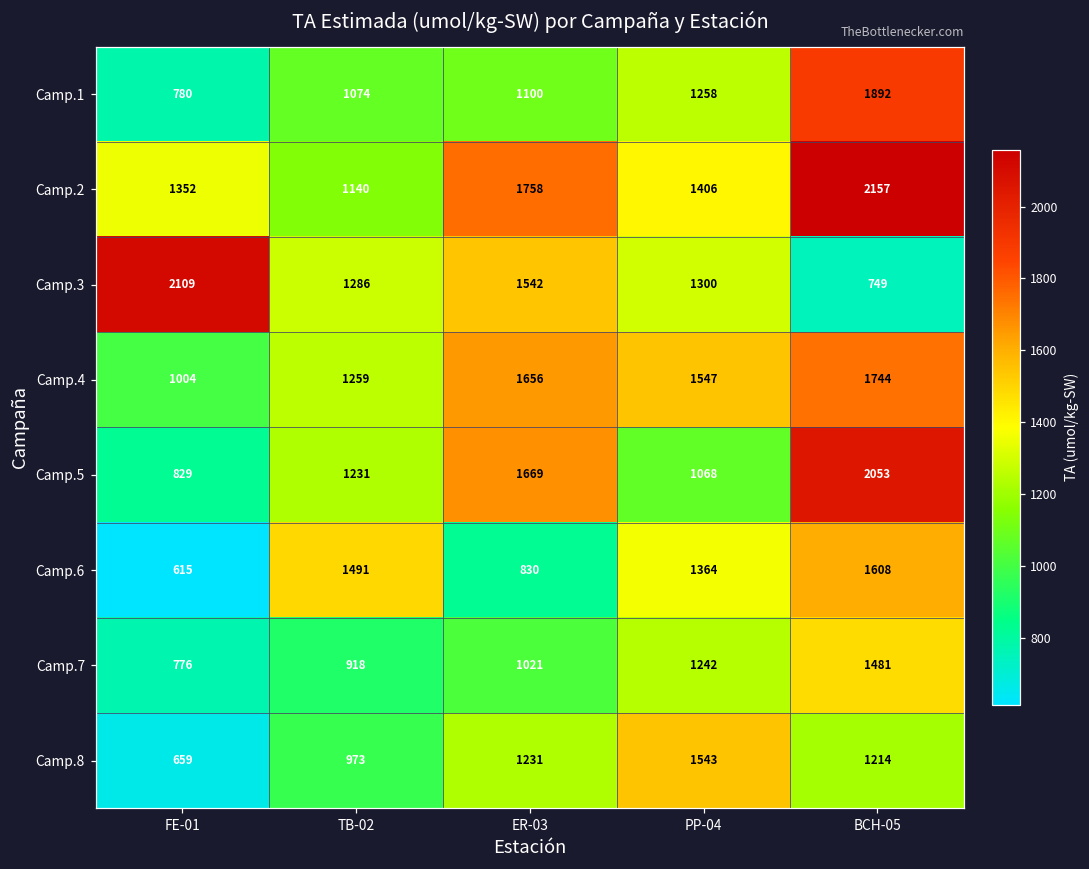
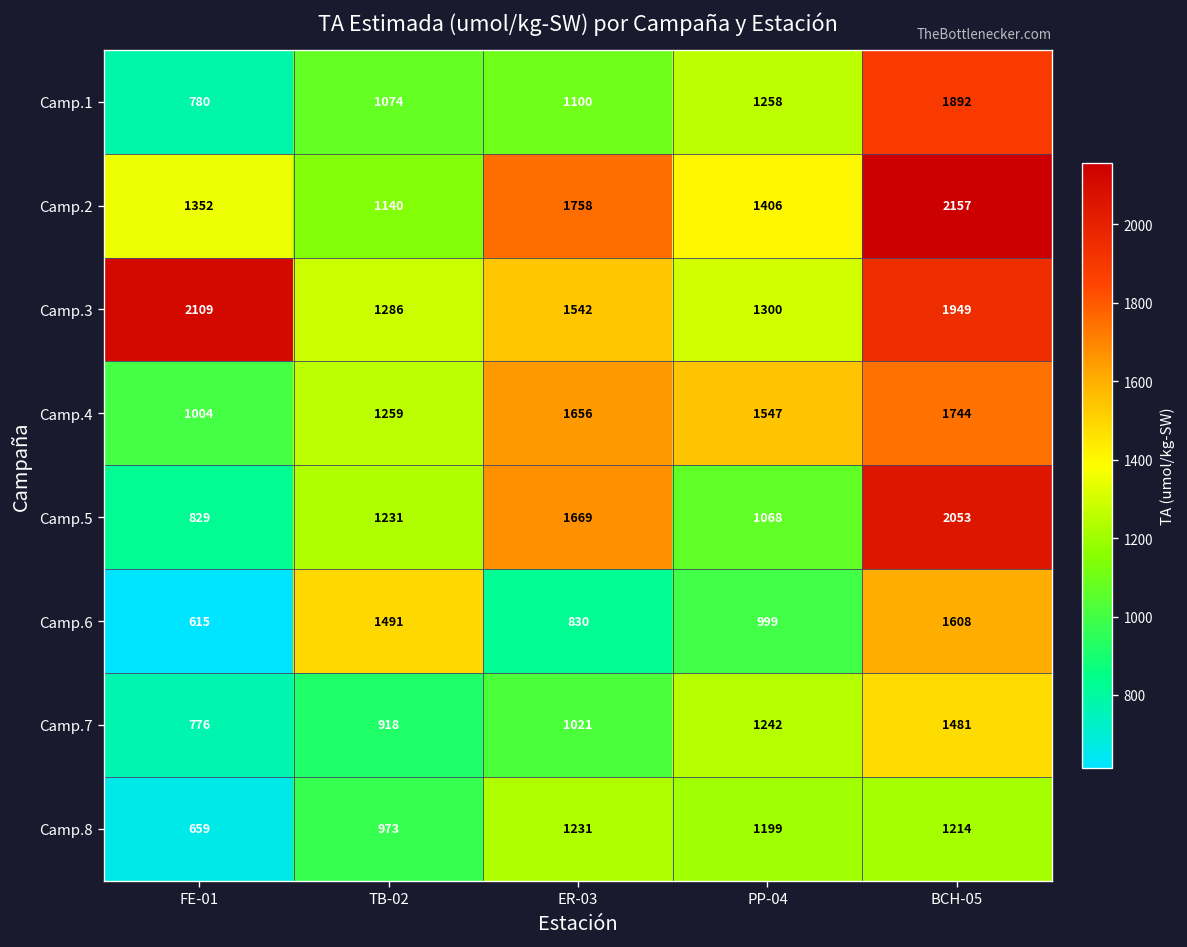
  {
    "Camp.1": {
      "FE-01": 780,
      "TB-02": 1074,
      "ER-03": 1100,
      "PP-04": 1258,
      "BCH-05": 1892
    },
    "Camp.2": {
      "FE-01": 1352,
      "TB-02": 1140,
      "ER-03": 1758,
      "PP-04": 1406,
      "BCH-05": 2157
    },
    "Camp.3": {
      "FE-01": 2109,
      "TB-02": 1286,
      "ER-03": 1542,
      "PP-04": 1300,
-     "BCH-05": 749
+     "BCH-05": 1949
    },
    "Camp.4": {
      "FE-01": 1004,
      "TB-02": 1259,
      "ER-03": 1656,
      "PP-04": 1547,
      "BCH-05": 1744
    },
    "Camp.5": {
      "FE-01": 829,
      "TB-02": 1231,
      "ER-03": 1669,
      "PP-04": 1068,
      "BCH-05": 2053
    },
    "Camp.6": {
      "FE-01": 615,
      "TB-02": 1491,
      "ER-03": 830,
-     "PP-04": 1364,
+     "PP-04": 999,
      "BCH-05": 1608
    },
    "Camp.7": {
      "FE-01": 776,
      "TB-02": 918,
      "ER-03": 1021,
      "PP-04": 1242,
      "BCH-05": 1481
    },
    "Camp.8": {
      "FE-01": 659,
      "TB-02": 973,
      "ER-03": 1231,
-     "PP-04": 1543,
+     "PP-04": 1199,
      "BCH-05": 1214
    }
  }
